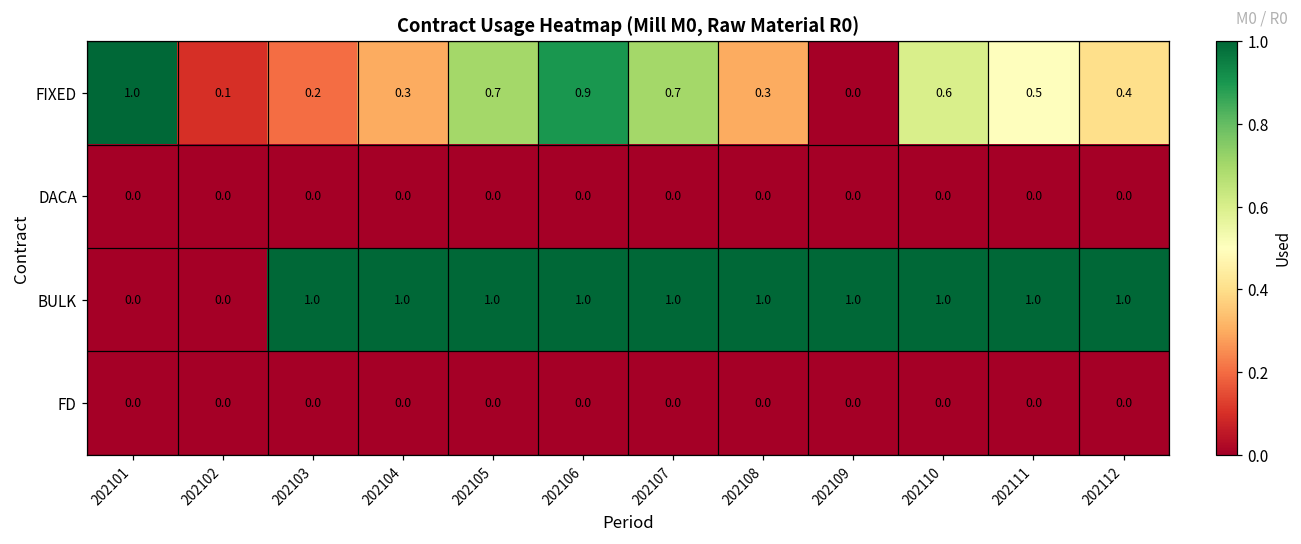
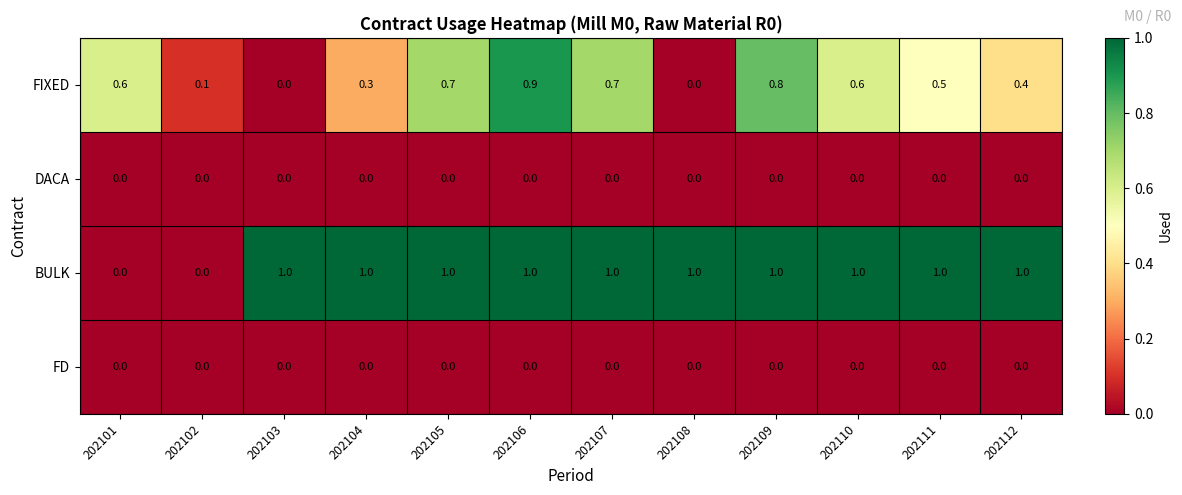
  {
    "FIXED": {
-     "202101": 1.0,
+     "202101": 0.6,
      "202102": 0.1,
-     "202103": 0.2,
+     "202103": 0.0,
      "202104": 0.3,
      "202105": 0.7,
      "202106": 0.9,
      "202107": 0.7,
-     "202108": 0.3,
-     "202109": 0.0,
+     "202108": 0.0,
+     "202109": 0.8,
      "202110": 0.6,
      "202111": 0.5,
      "202112": 0.4
    },
    "DACA": {
      "202101": 0.0,
      "202102": 0.0,
      "202103": 0.0,
      "202104": 0.0,
      "202105": 0.0,
      "202106": 0.0,
      "202107": 0.0,
      "202108": 0.0,
      "202109": 0.0,
      "202110": 0.0,
      "202111": 0.0,
      "202112": 0.0
    },
    "BULK": {
      "202101": 0.0,
      "202102": 0.0,
      "202103": 1.0,
      "202104": 1.0,
      "202105": 1.0,
      "202106": 1.0,
      "202107": 1.0,
      "202108": 1.0,
      "202109": 1.0,
      "202110": 1.0,
      "202111": 1.0,
      "202112": 1.0
    },
    "FD": {
      "202101": 0.0,
      "202102": 0.0,
      "202103": 0.0,
      "202104": 0.0,
      "202105": 0.0,
      "202106": 0.0,
      "202107": 0.0,
      "202108": 0.0,
      "202109": 0.0,
      "202110": 0.0,
      "202111": 0.0,
      "202112": 0.0
    }
  }
